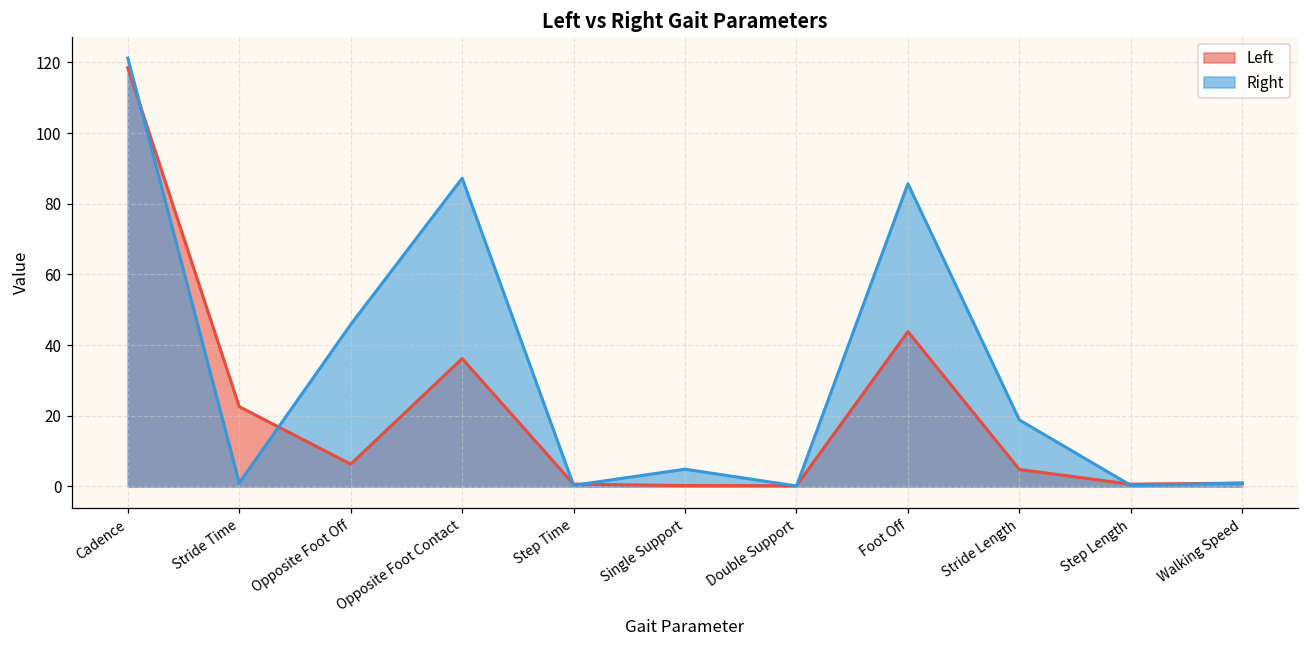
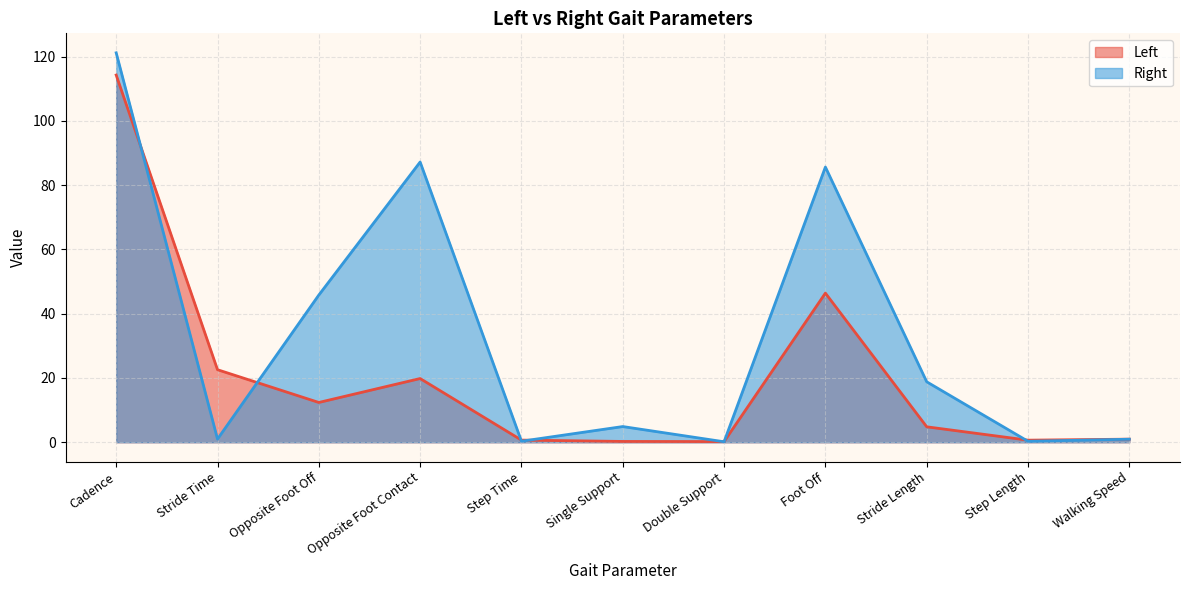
  {
    "Left": {
-     "Cadence": 118,
+     "Cadence": 114,
      "Stride Time": 23,
-     "Opposite Foot Off": 6,
-     "Opposite Foot Contact": 36,
+     "Opposite Foot Off": 12,
+     "Opposite Foot Contact": 20,
      "Single Support": 0,
-     "Foot Off": 44,
+     "Foot Off": 46,
      "Stride Length": 5
    },
    "Right": {
      "Cadence": 121,
      "Stride Time": 1,
      "Opposite Foot Off": 46,
      "Opposite Foot Contact": 87,
      "Single Support": 5,
      "Foot Off": 86,
      "Stride Length": 19
    }
  }
